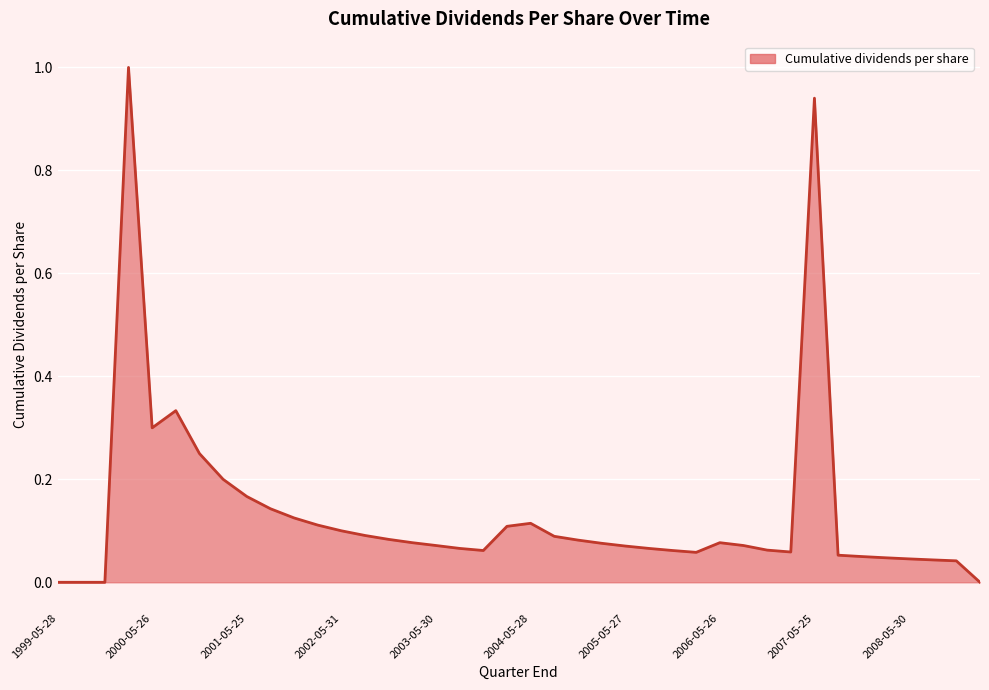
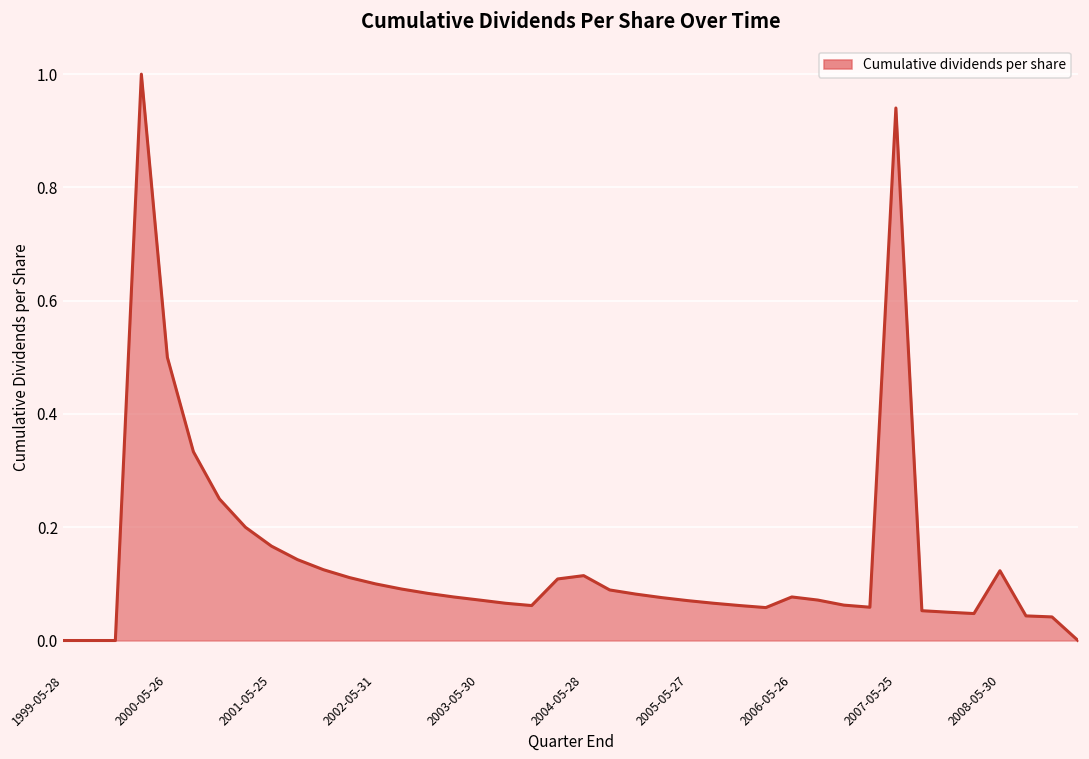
  {
    "1999-05-28": 0.00,
-   "2000-05-26": 0.3,
+   "2000-05-26": 0.5,
    "2001-05-25": 0.17,
    "2002-05-31": 0.10,
    "2003-05-30": 0.07,
    "2004-05-28": 0.11,
    "2005-05-27": 0.07,
    "2006-05-26": 0.08,
    "2007-05-25": 0.94,
-   "2008-05-30": 0.05
+   "2008-05-30": 0.12
  }
